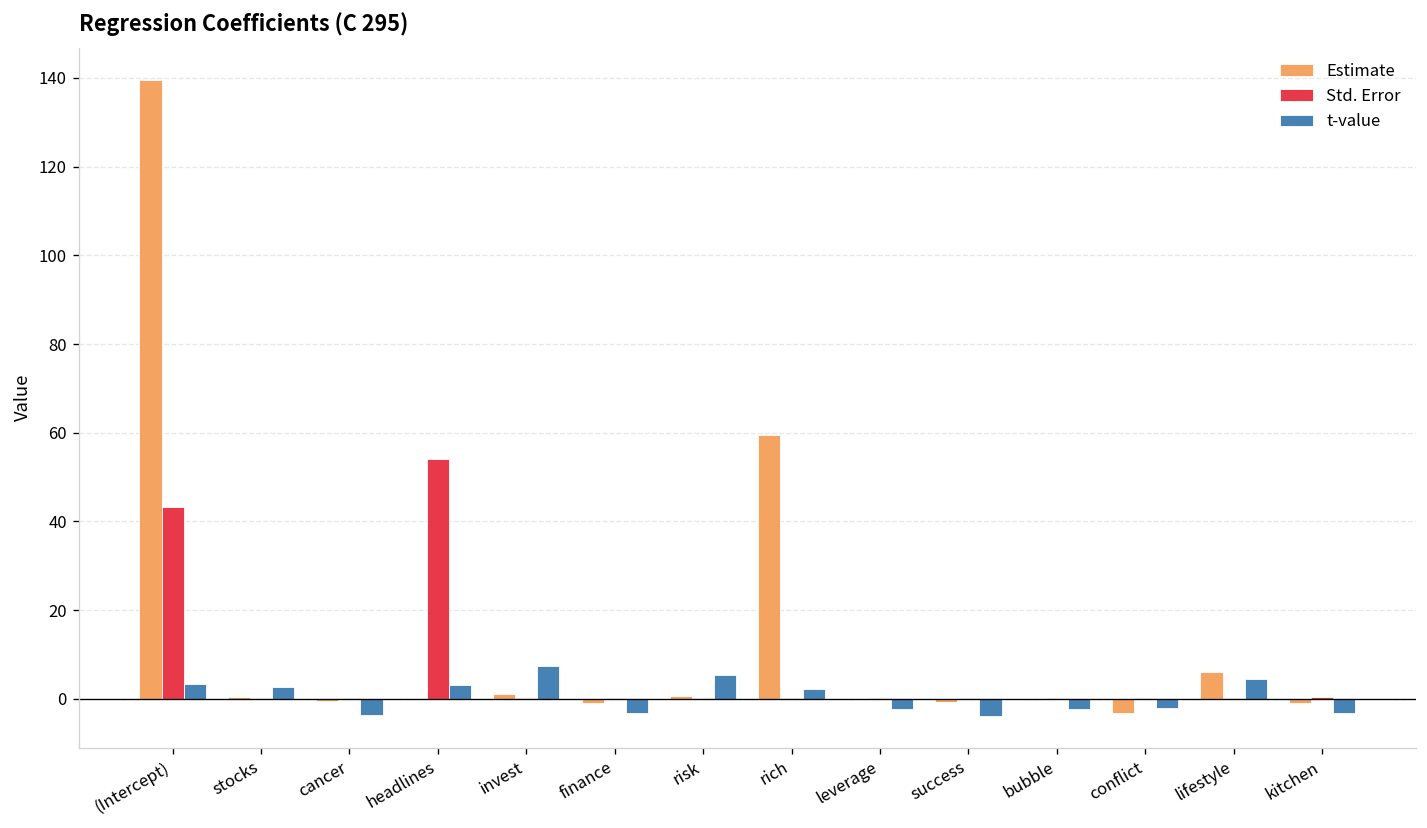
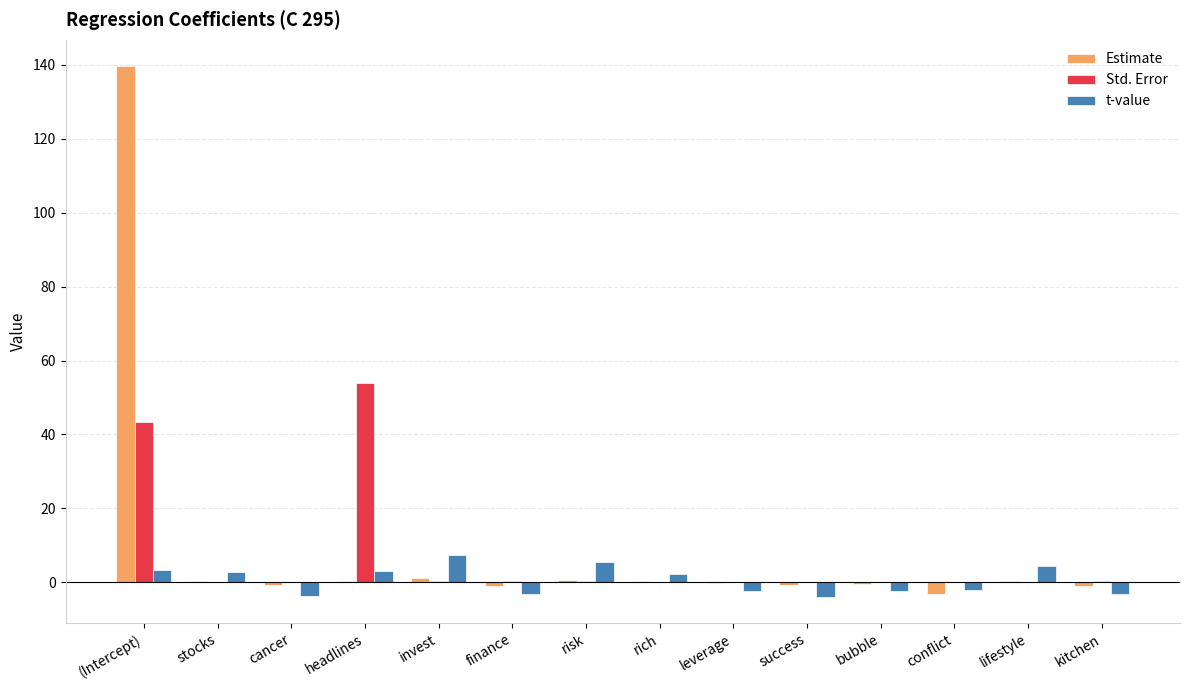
  {
    "Estimate": {
      "(Intercept)": 140,
      "invest": 1,
      "finance": -1,
-     "rich": 59,
+     "rich": 0,
      "success": -1,
      "conflict": -3,
-     "lifestyle": 6,
+     "lifestyle": 0,
      "kitchen": -1
    },
    "Std. Error": {
      "(Intercept)": 43,
      "headlines": 54
    },
    "t-value": {
      "(Intercept)": 3,
      "stocks": 3,
      "cancer": -4,
      "headlines": 3,
      "invest": 7,
      "finance": -3,
      "risk": 5,
      "rich": 2,
      "leverage": -2,
      "success": -4,
      "bubble": -2,
      "conflict": -2,
      "lifestyle": 4,
      "kitchen": -3
    }
  }
